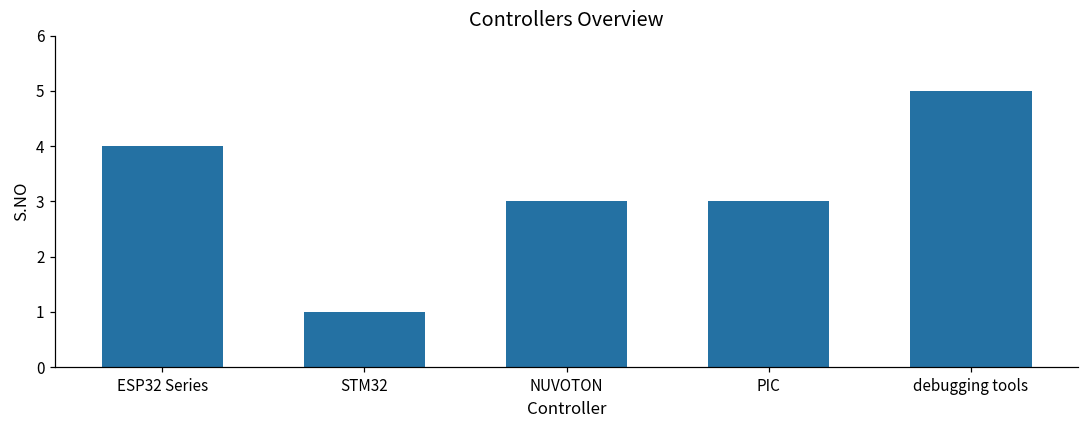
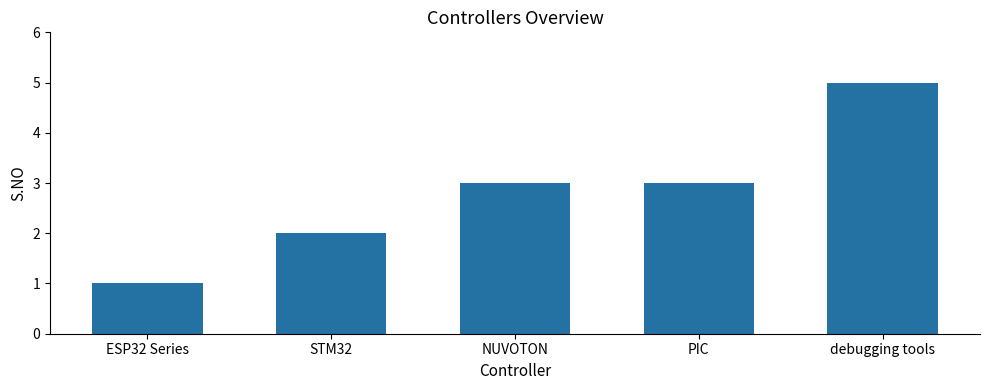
  {
-   "ESP32 Series": 4,
-   "STM32": 1,
+   "ESP32 Series": 1,
+   "STM32": 2,
    "NUVOTON": 3,
    "PIC": 3,
    "debugging tools": 5
  }
